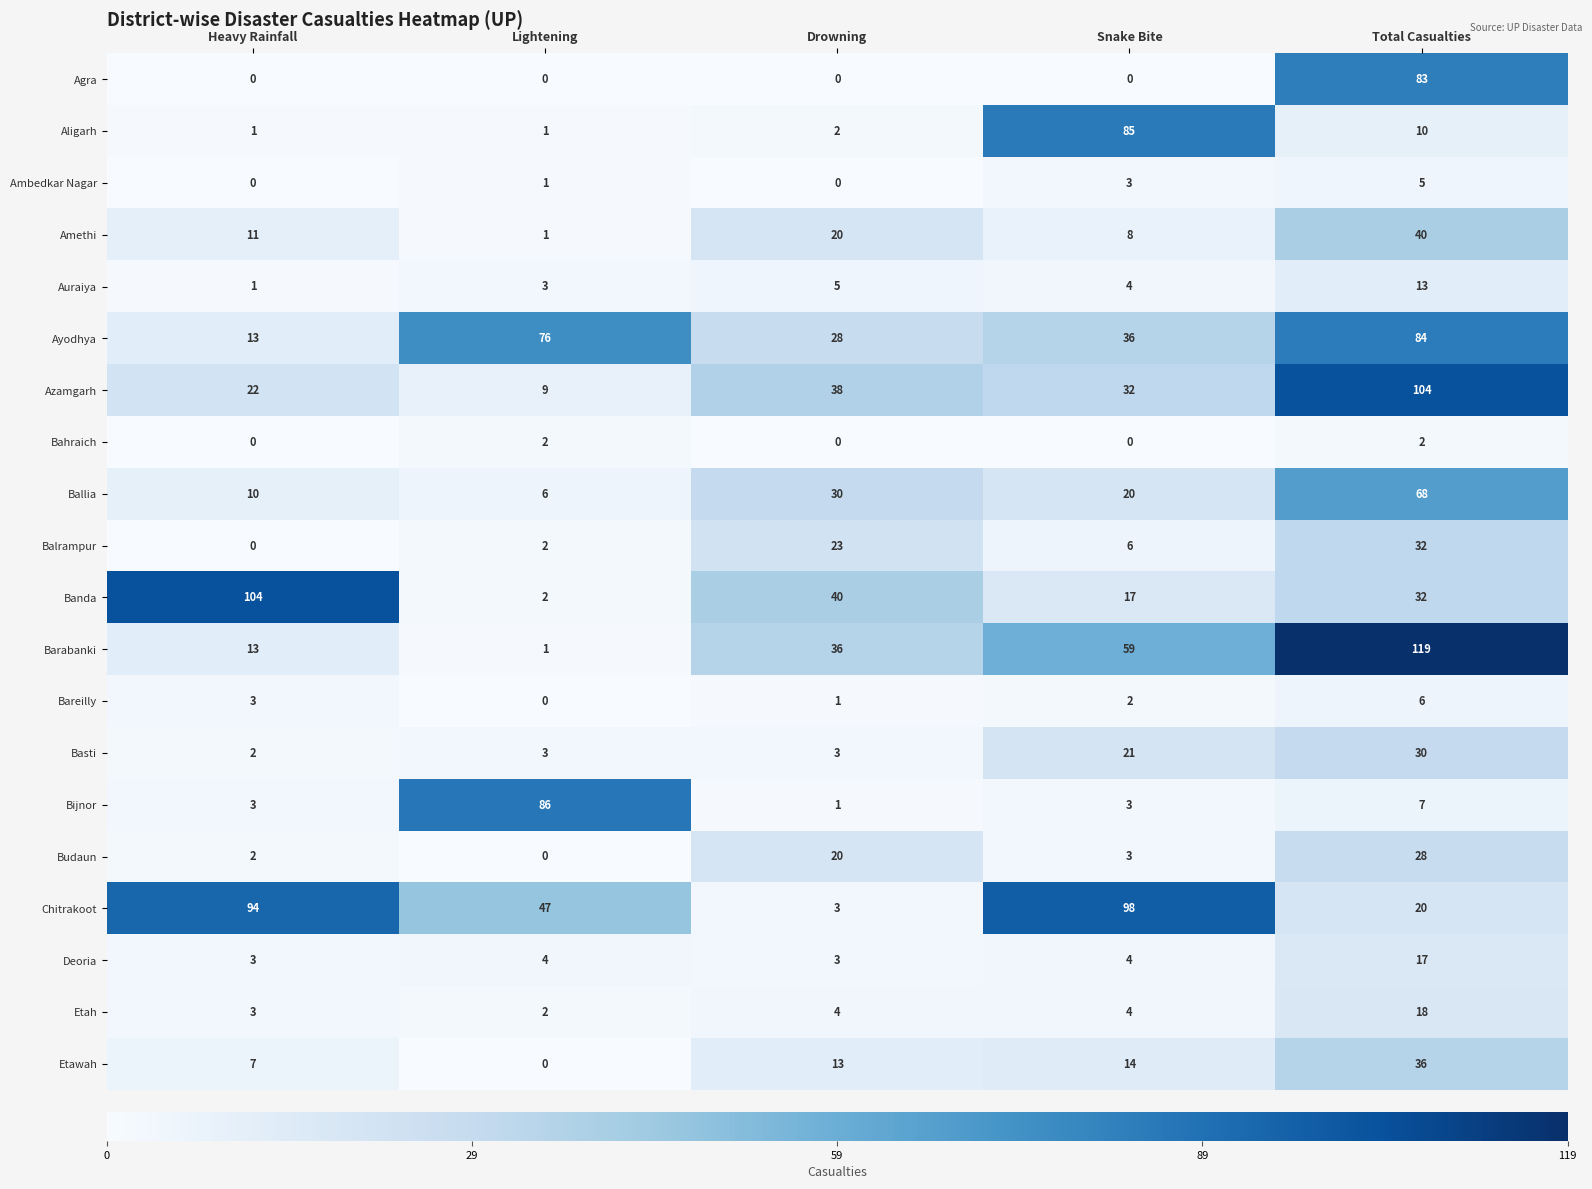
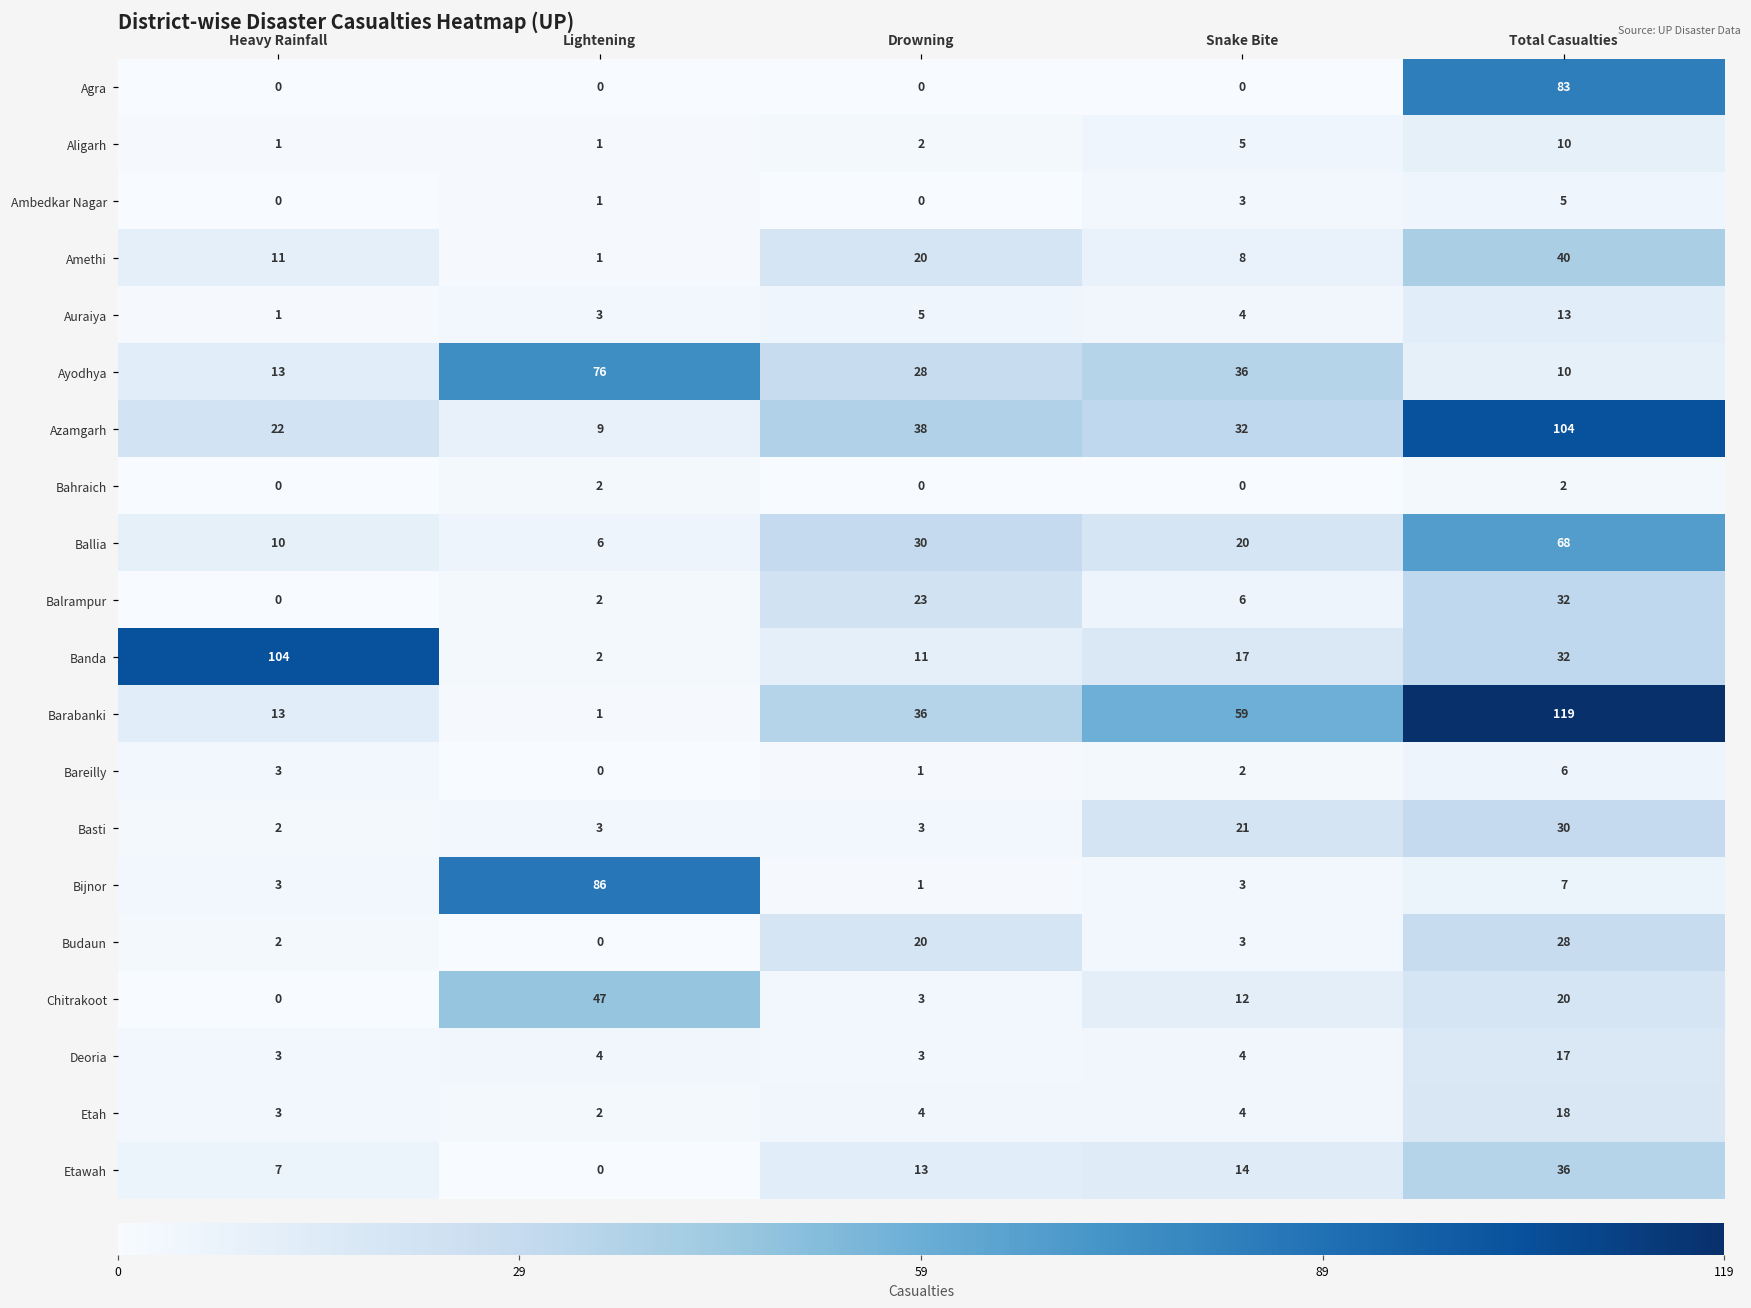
  {
    "Agra": {
      "Heavy Rainfall": 0,
      "Lightening": 0,
      "Drowning": 0,
      "Snake Bite": 0,
      "Total Casualties": 83
    },
    "Aligarh": {
      "Heavy Rainfall": 1,
      "Lightening": 1,
      "Drowning": 2,
-     "Snake Bite": 85,
+     "Snake Bite": 5,
      "Total Casualties": 10
    },
    "Ambedkar Nagar": {
      "Heavy Rainfall": 0,
      "Lightening": 1,
      "Drowning": 0,
      "Snake Bite": 3,
      "Total Casualties": 5
    },
    "Amethi": {
      "Heavy Rainfall": 11,
      "Lightening": 1,
      "Drowning": 20,
      "Snake Bite": 8,
      "Total Casualties": 40
    },
    "Auraiya": {
      "Heavy Rainfall": 1,
      "Lightening": 3,
      "Drowning": 5,
      "Snake Bite": 4,
      "Total Casualties": 13
    },
    "Ayodhya": {
      "Heavy Rainfall": 13,
      "Lightening": 76,
      "Drowning": 28,
      "Snake Bite": 36,
-     "Total Casualties": 84
+     "Total Casualties": 10
    },
    "Azamgarh": {
      "Heavy Rainfall": 22,
      "Lightening": 9,
      "Drowning": 38,
      "Snake Bite": 32,
      "Total Casualties": 104
    },
    "Bahraich": {
      "Heavy Rainfall": 0,
      "Lightening": 2,
      "Drowning": 0,
      "Snake Bite": 0,
      "Total Casualties": 2
    },
    "Ballia": {
      "Heavy Rainfall": 10,
      "Lightening": 6,
      "Drowning": 30,
      "Snake Bite": 20,
      "Total Casualties": 68
    },
    "Balrampur": {
      "Heavy Rainfall": 0,
      "Lightening": 2,
      "Drowning": 23,
      "Snake Bite": 6,
      "Total Casualties": 32
    },
    "Banda": {
      "Heavy Rainfall": 104,
      "Lightening": 2,
-     "Drowning": 40,
+     "Drowning": 11,
      "Snake Bite": 17,
      "Total Casualties": 32
    },
    "Barabanki": {
      "Heavy Rainfall": 13,
      "Lightening": 1,
      "Drowning": 36,
      "Snake Bite": 59,
      "Total Casualties": 119
    },
    "Bareilly": {
      "Heavy Rainfall": 3,
      "Lightening": 0,
      "Drowning": 1,
      "Snake Bite": 2,
      "Total Casualties": 6
    },
    "Basti": {
      "Heavy Rainfall": 2,
      "Lightening": 3,
      "Drowning": 3,
      "Snake Bite": 21,
      "Total Casualties": 30
    },
    "Bijnor": {
      "Heavy Rainfall": 3,
      "Lightening": 86,
      "Drowning": 1,
      "Snake Bite": 3,
      "Total Casualties": 7
    },
    "Budaun": {
      "Heavy Rainfall": 2,
      "Lightening": 0,
      "Drowning": 20,
      "Snake Bite": 3,
      "Total Casualties": 28
    },
    "Chitrakoot": {
-     "Heavy Rainfall": 94,
+     "Heavy Rainfall": 0,
      "Lightening": 47,
      "Drowning": 3,
-     "Snake Bite": 98,
+     "Snake Bite": 12,
      "Total Casualties": 20
    },
    "Deoria": {
      "Heavy Rainfall": 3,
      "Lightening": 4,
      "Drowning": 3,
      "Snake Bite": 4,
      "Total Casualties": 17
    },
    "Etah": {
      "Heavy Rainfall": 3,
      "Lightening": 2,
      "Drowning": 4,
      "Snake Bite": 4,
      "Total Casualties": 18
    },
    "Etawah": {
      "Heavy Rainfall": 7,
      "Lightening": 0,
      "Drowning": 13,
      "Snake Bite": 14,
      "Total Casualties": 36
    }
  }
